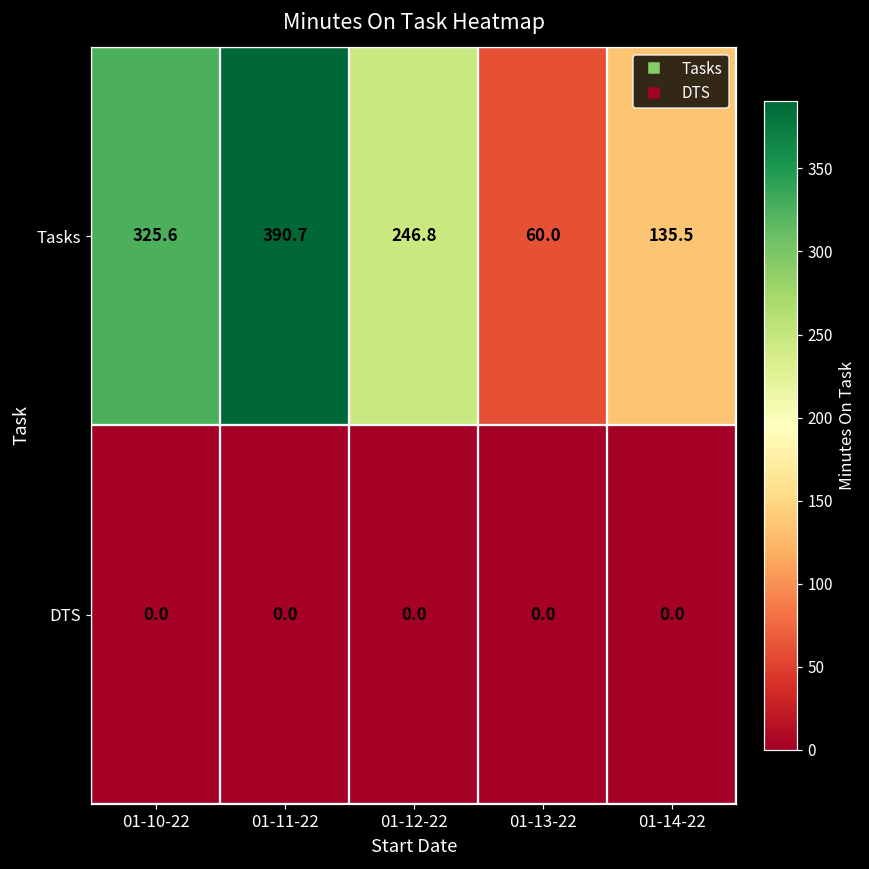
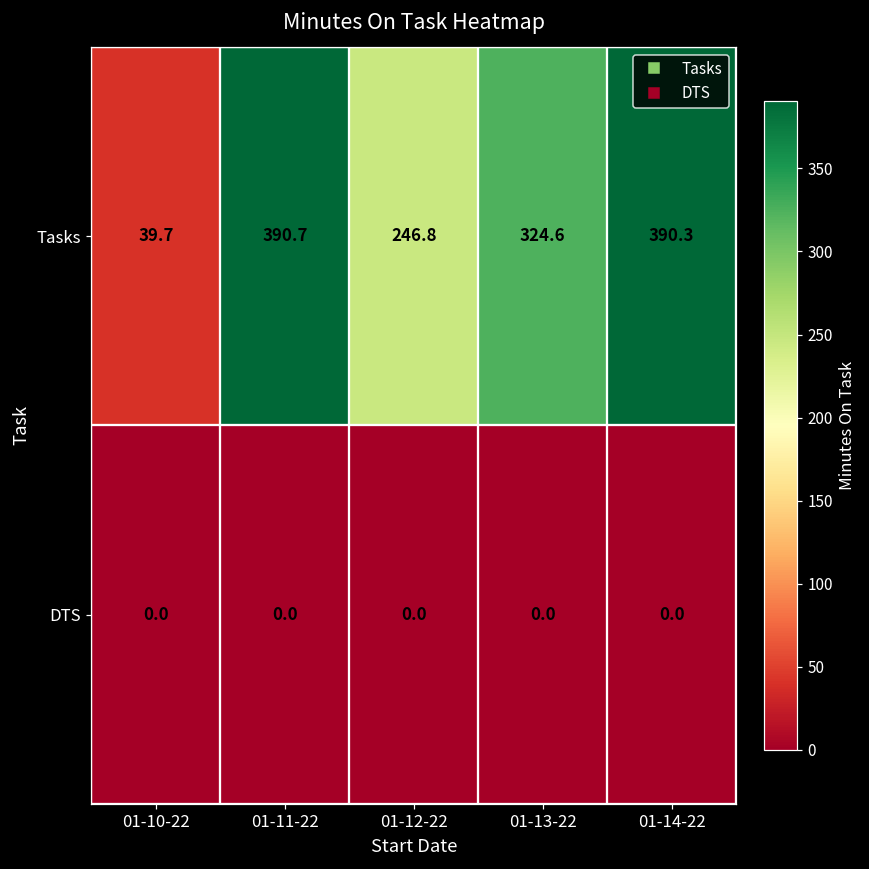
  {
    "Tasks": {
-     "01-10-22": 325.6,
+     "01-10-22": 39.7,
      "01-11-22": 390.7,
      "01-12-22": 246.8,
-     "01-13-22": 60.0,
-     "01-14-22": 135.5
+     "01-13-22": 324.6,
+     "01-14-22": 390.3
    },
    "DTS": {
      "01-10-22": 0.0,
      "01-11-22": 0.0,
      "01-12-22": 0.0,
      "01-13-22": 0.0,
      "01-14-22": 0.0
    }
  }
